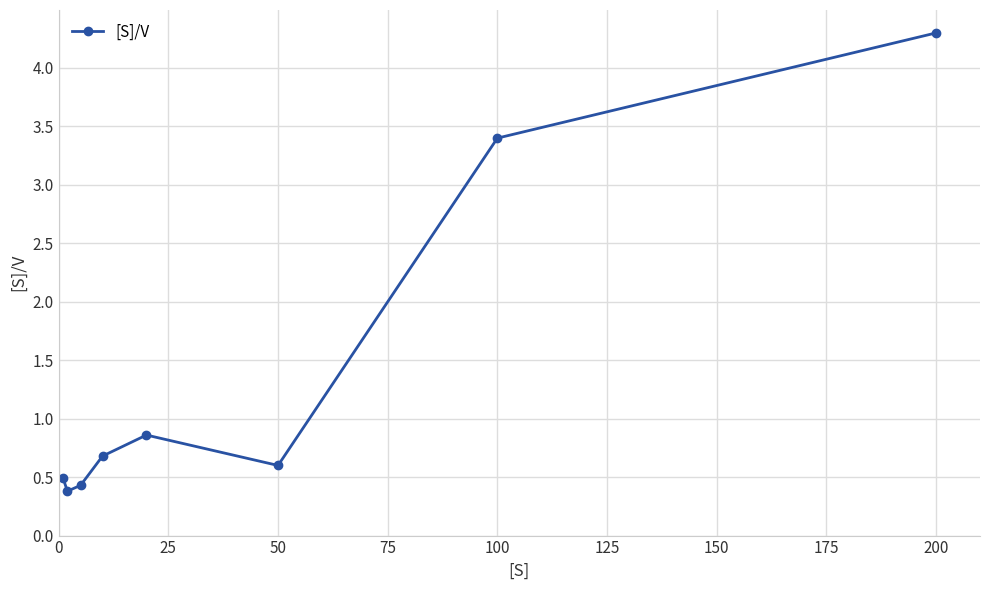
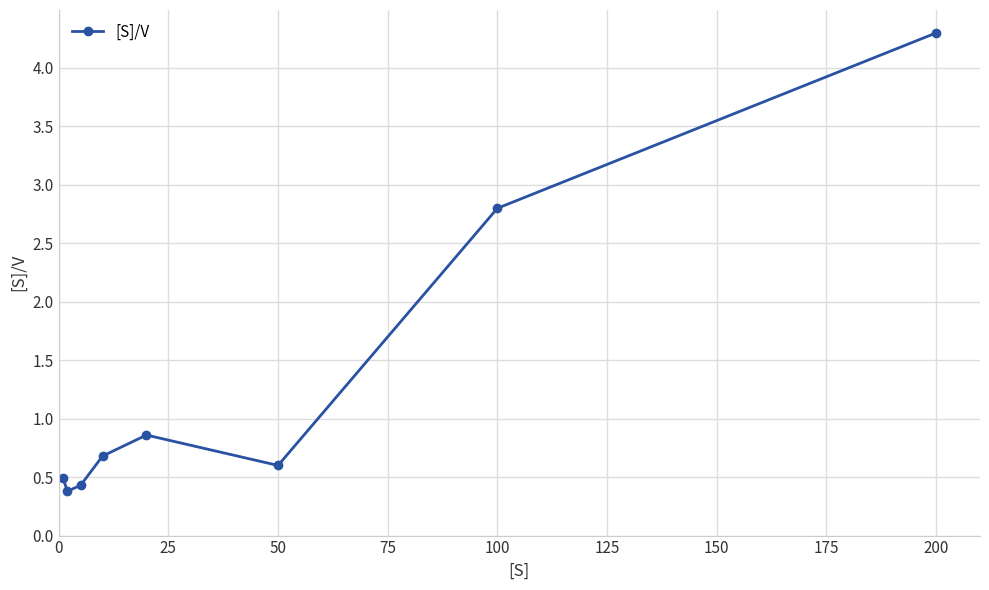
  {
    "50": 0.6,
-   "100": 3.4,
+   "100": 2.8,
    "200": 4.3
  }
